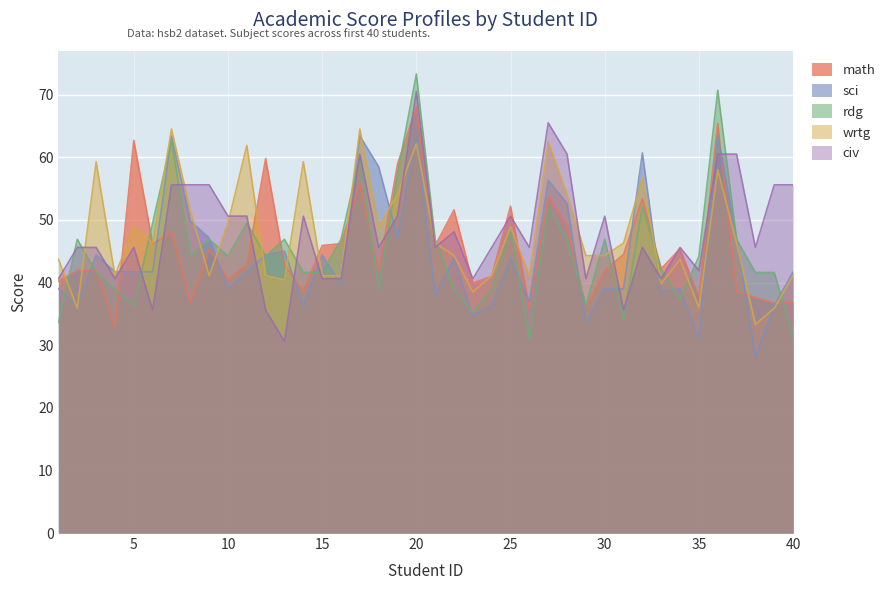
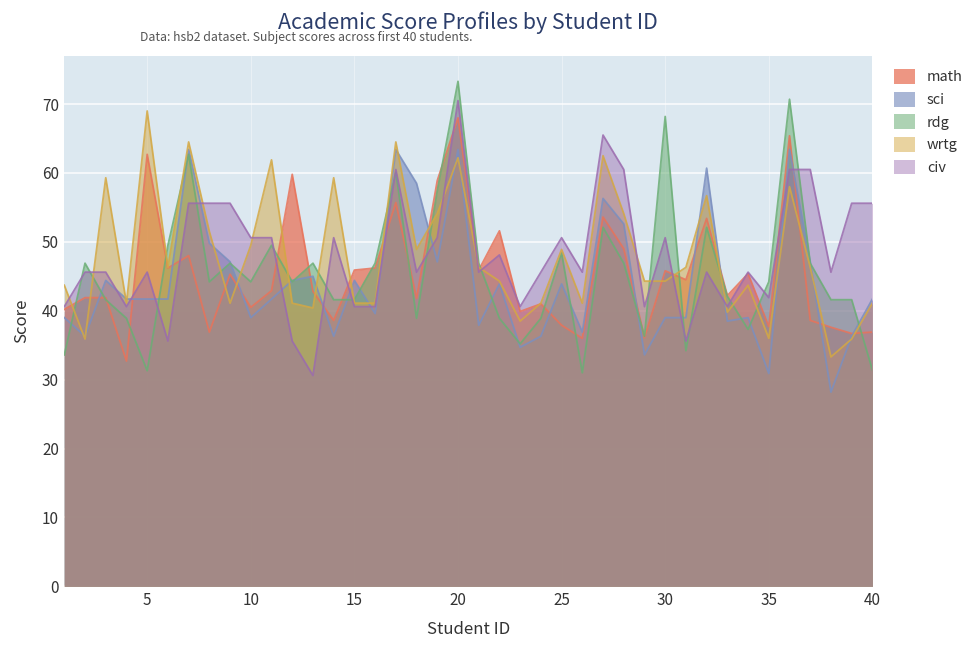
  {
    "math": {
      "5": 63,
      "10": 41,
      "15": 46,
      "20": 68,
-     "25": 52,
-     "30": 42,
+     "25": 38,
+     "30": 46,
      "35": 38,
      "40": 37
    },
    "rdg": {
-     "5": 36,
+     "5": 31,
      "10": 44,
      "15": 42,
      "20": 73,
      "25": 48,
-     "30": 47,
+     "30": 68,
      "35": 44,
      "40": 31
    },
    "wrtg": {
-     "5": 49,
+     "5": 69,
      "10": 50,
      "15": 41,
      "20": 62,
      "25": 49,
      "30": 44,
      "35": 36,
      "40": 41
    }
  }
